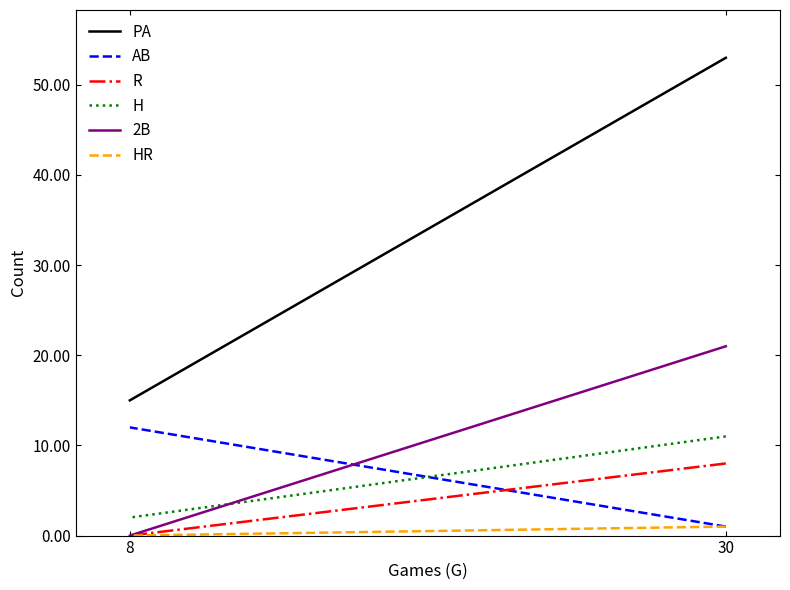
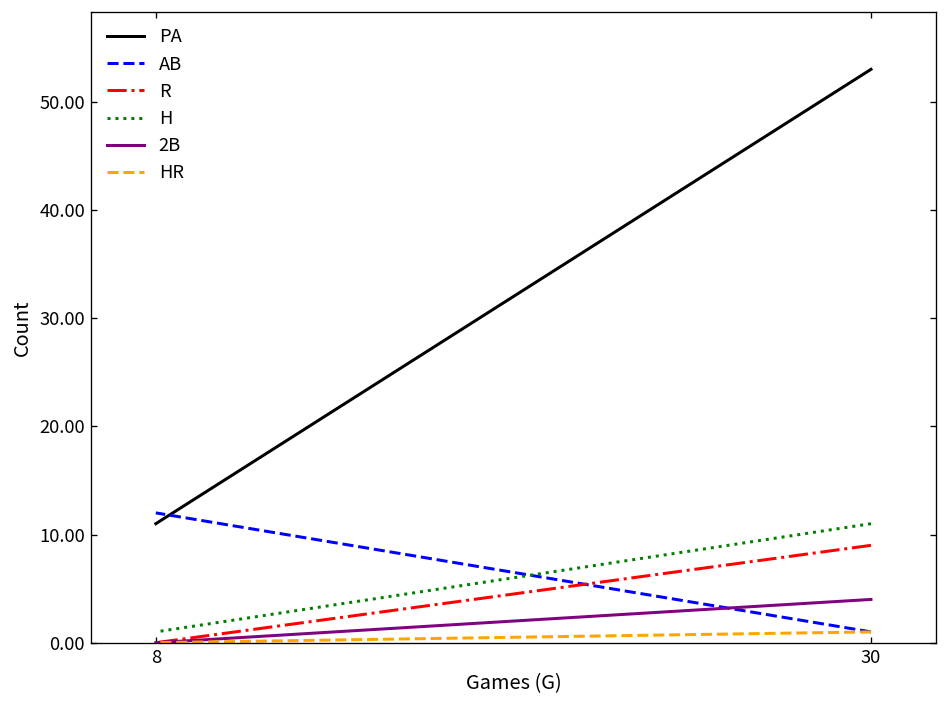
  {
    "PA": {
-     "8": 15,
+     "8": 11,
      "30": 53
    },
    "AB": {
      "8": 12
    },
    "R": {
-     "30": 8
+     "30": 9
    },
    "H": {
-     "8": 2,
+     "8": 1,
      "30": 11
    },
    "2B": {
-     "30": 21
+     "30": 4
    }
  }
